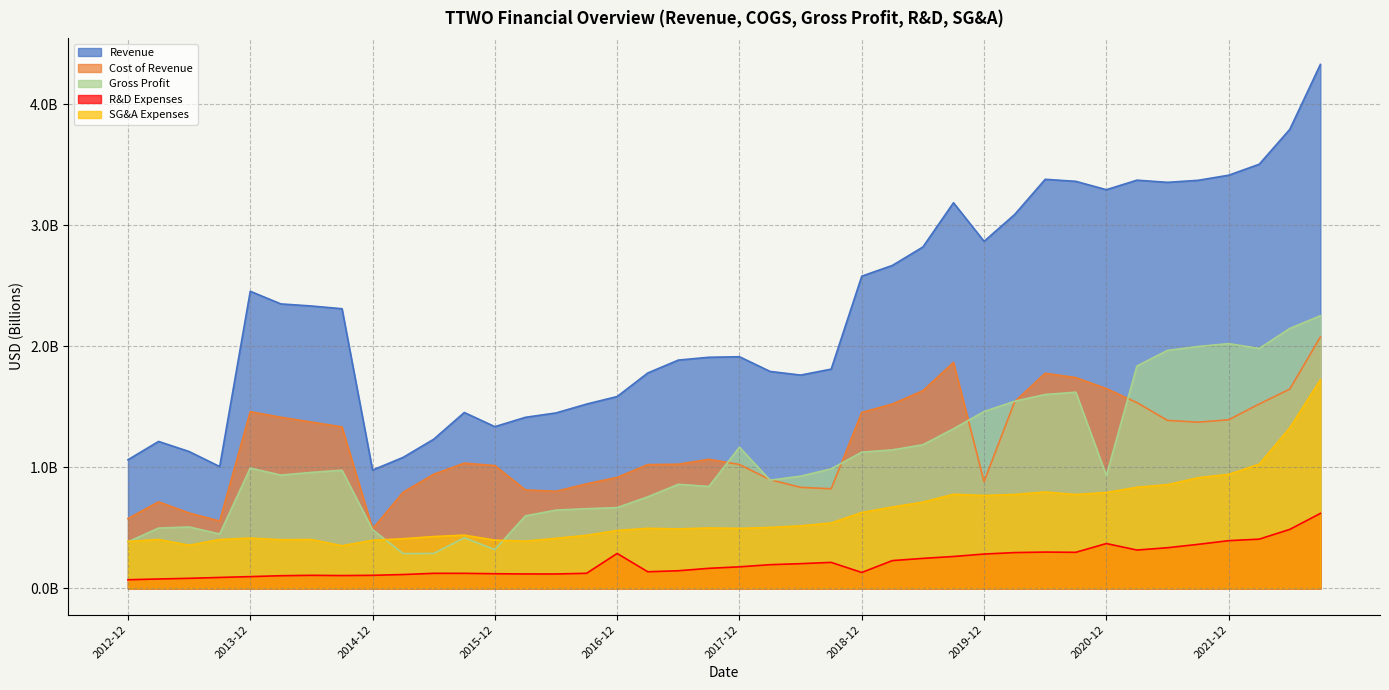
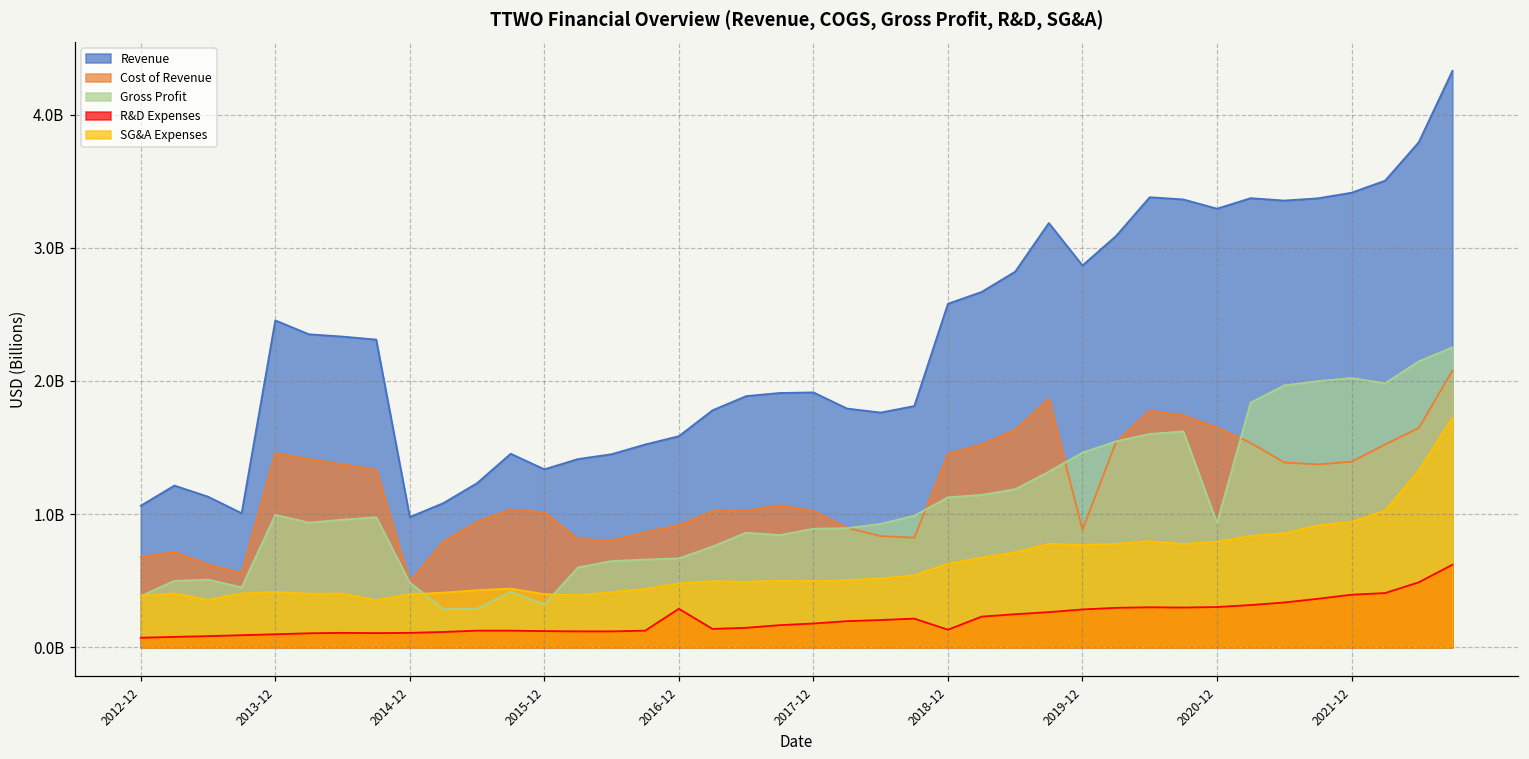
  {
    "Revenue": {
      "2012-12": 1060000000,
      "2013-12": 2450000000,
      "2014-12": 980000000,
      "2015-12": 1340000000,
      "2016-12": 1590000000,
      "2017-12": 1910000000,
      "2018-12": 2580000000,
      "2019-12": 2870000000,
      "2020-12": 3290000000,
      "2021-12": 3410000000
    },
    "Cost of Revenue": {
-     "2012-12": 580000000,
+     "2012-12": 680000000,
      "2013-12": 1460000000,
      "2015-12": 1020000000,
      "2016-12": 920000000,
      "2017-12": 1020000000,
      "2018-12": 1450000000,
      "2019-12": 880000000,
      "2020-12": 1650000000,
      "2021-12": 1390000000
    },
    "Gross Profit": {
      "2013-12": 990000000,
      "2015-12": 320000000,
      "2016-12": 670000000,
-     "2017-12": 1170000000,
+     "2017-12": 890000000,
      "2018-12": 1130000000,
      "2019-12": 1460000000,
      "2020-12": 930000000,
      "2021-12": 2020000000
    },
    "R&D Expenses": {
      "2012-12": 70000000,
      "2013-12": 100000000,
      "2014-12": 110000000,
      "2015-12": 120000000,
      "2016-12": 290000000,
      "2017-12": 180000000,
      "2018-12": 130000000,
      "2019-12": 280000000,
-     "2020-12": 370000000,
+     "2020-12": 300000000,
      "2021-12": 390000000
    },
    "SG&A Expenses": {
      "2013-12": 420000000,
      "2014-12": 400000000,
      "2015-12": 400000000,
      "2016-12": 480000000,
      "2017-12": 500000000,
      "2018-12": 630000000,
      "2019-12": 770000000,
      "2020-12": 790000000,
      "2021-12": 940000000
    }
  }
